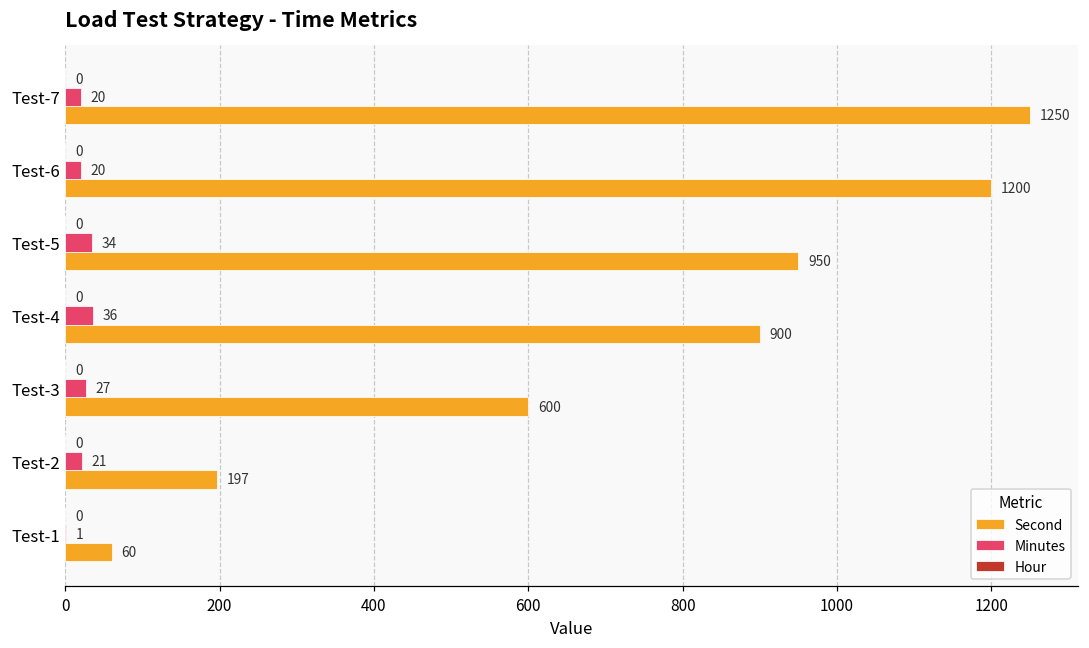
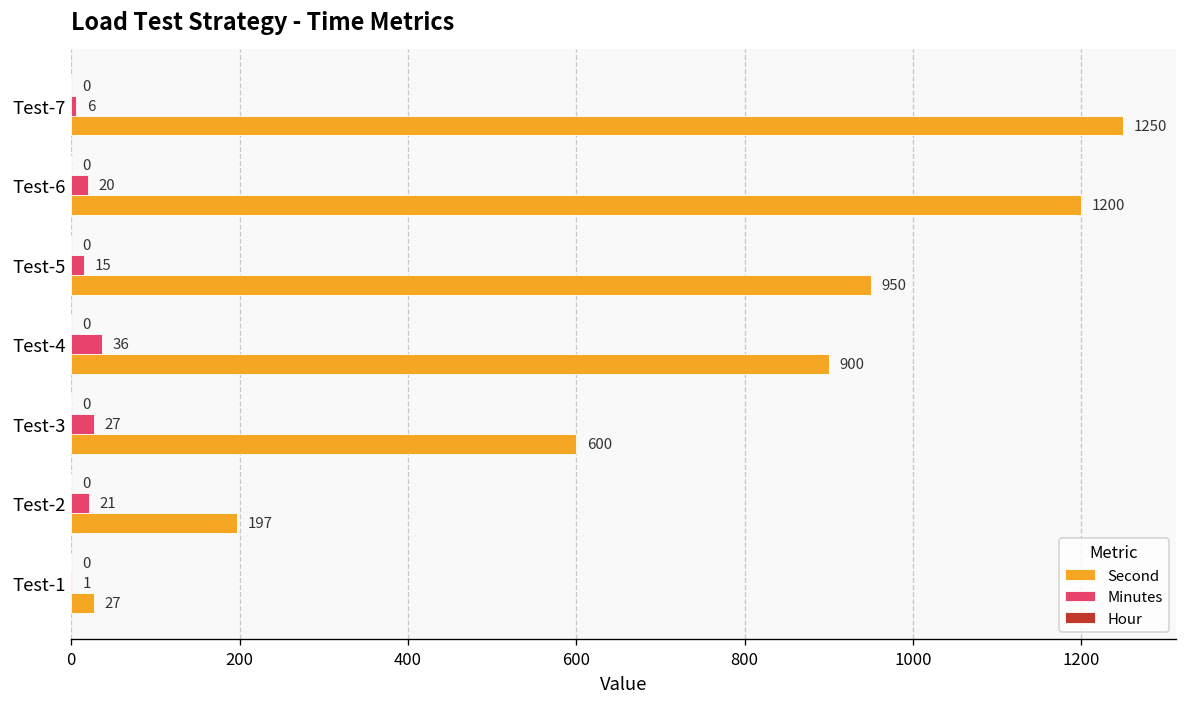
  {
    "Second": {
      "Test-7": 1250,
      "Test-6": 1200,
      "Test-5": 950,
      "Test-4": 900,
      "Test-3": 600,
      "Test-2": 197,
-     "Test-1": 60
+     "Test-1": 27
    },
    "Minutes": {
-     "Test-7": 20,
+     "Test-7": 6,
      "Test-6": 20,
-     "Test-5": 34,
+     "Test-5": 15,
      "Test-4": 36,
      "Test-3": 27,
      "Test-2": 21,
      "Test-1": 1
    },
    "Hour": {
      "Test-7": 0,
      "Test-6": 0,
      "Test-5": 0,
      "Test-4": 0,
      "Test-3": 0,
      "Test-2": 0,
      "Test-1": 0
    }
  }
